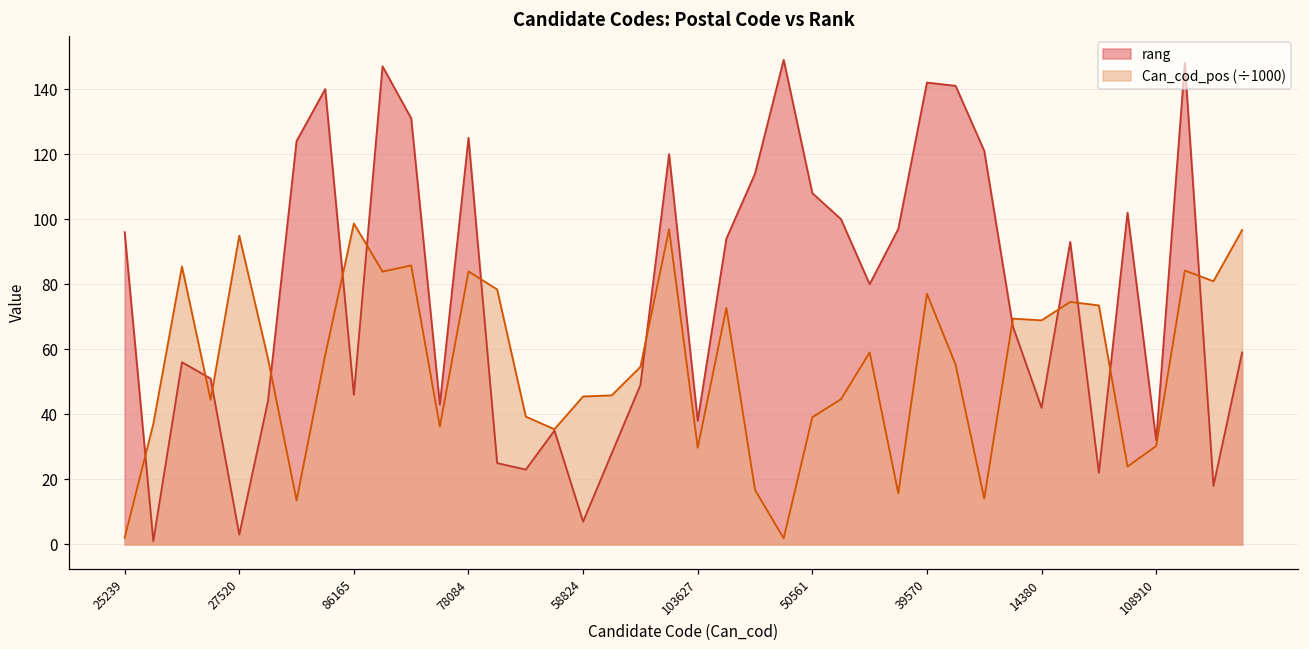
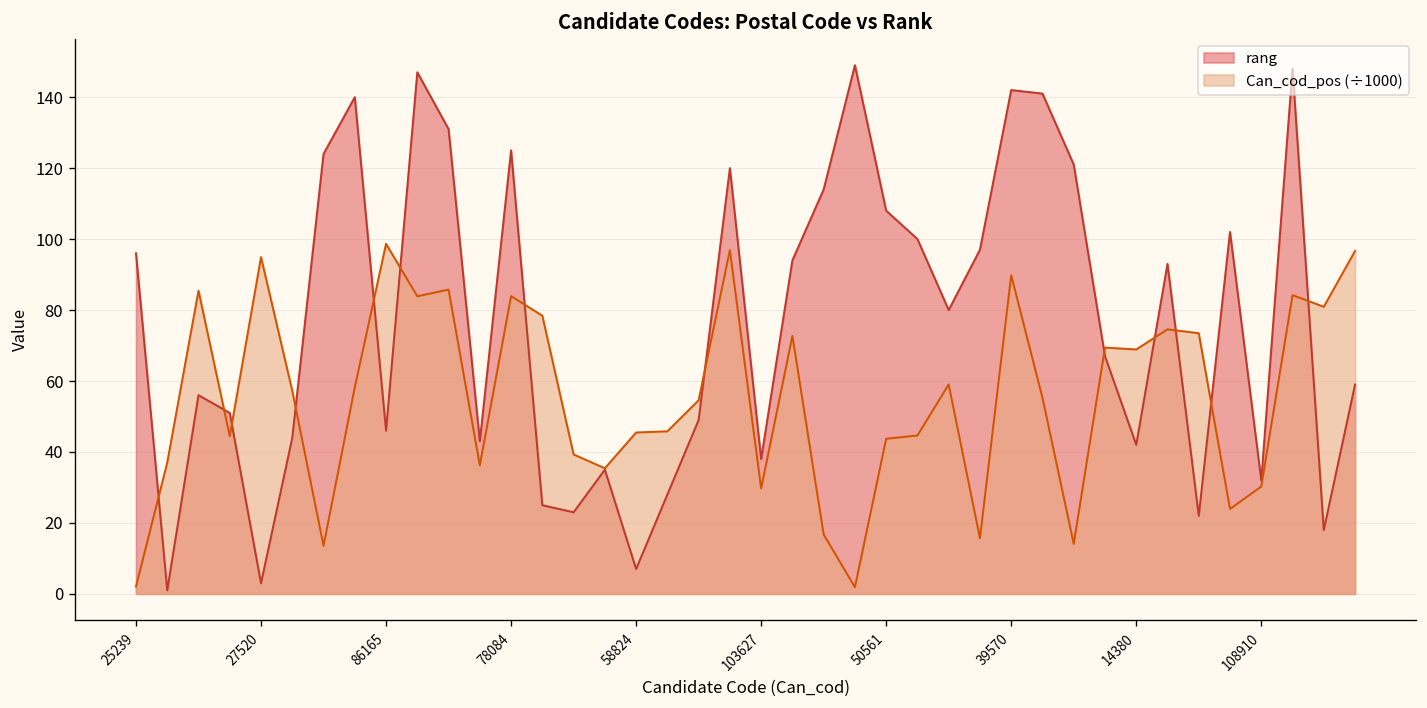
  {
    "rang": {
      "25239": 96,
      "27520": 3,
      "86165": 46,
      "78084": 125,
      "58824": 7,
      "103627": 38,
      "50561": 108,
      "39570": 142,
      "14380": 42,
      "108910": 32
    },
    "Can_cod_pos (÷1000)": {
      "25239": 2,
      "27520": 95,
      "86165": 99,
      "78084": 84,
      "58824": 45,
      "103627": 30,
-     "50561": 39,
-     "39570": 77,
+     "50561": 44,
+     "39570": 90,
      "14380": 69,
      "108910": 30
    }
  }
